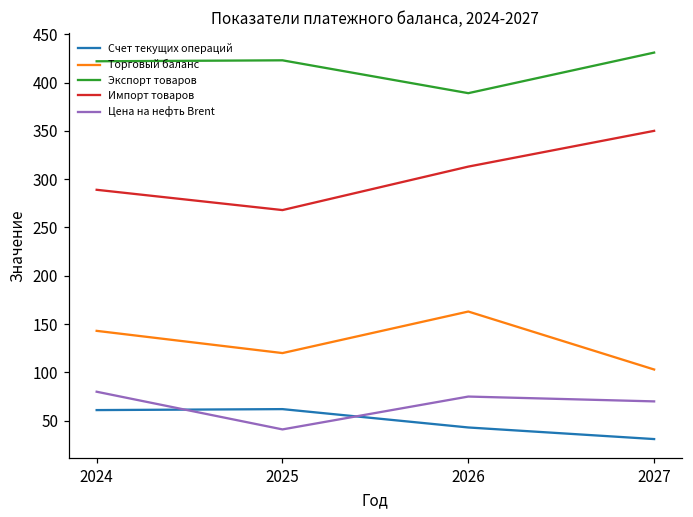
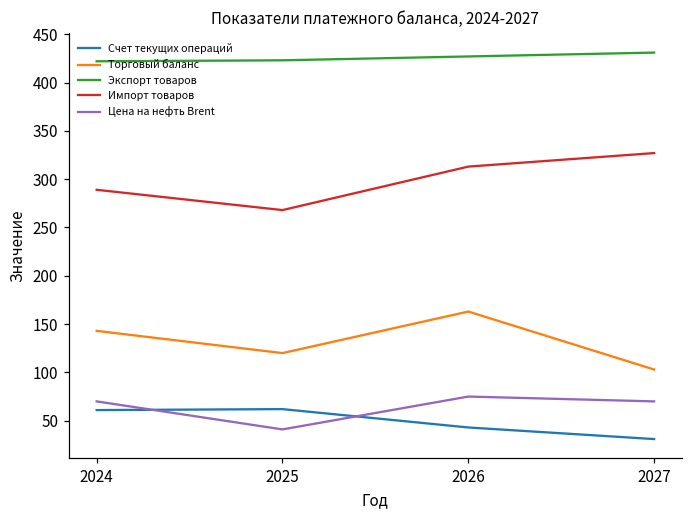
  {
    "Счет текущих операций": {
      "2024": 60,
      "2025": 60,
      "2026": 40,
      "2027": 30
    },
    "Торговый баланс": {
      "2024": 140,
      "2025": 120,
      "2026": 160,
      "2027": 100
    },
    "Экспорт товаров": {
      "2024": 420,
      "2025": 420,
-     "2026": 390,
+     "2026": 430,
      "2027": 430
    },
    "Импорт товаров": {
      "2024": 290,
      "2025": 270,
      "2026": 310,
-     "2027": 350
+     "2027": 330
    },
    "Цена на нефть Brent": {
-     "2024": 80,
+     "2024": 70,
      "2025": 40,
      "2026": 80,
      "2027": 70
    }
  }
